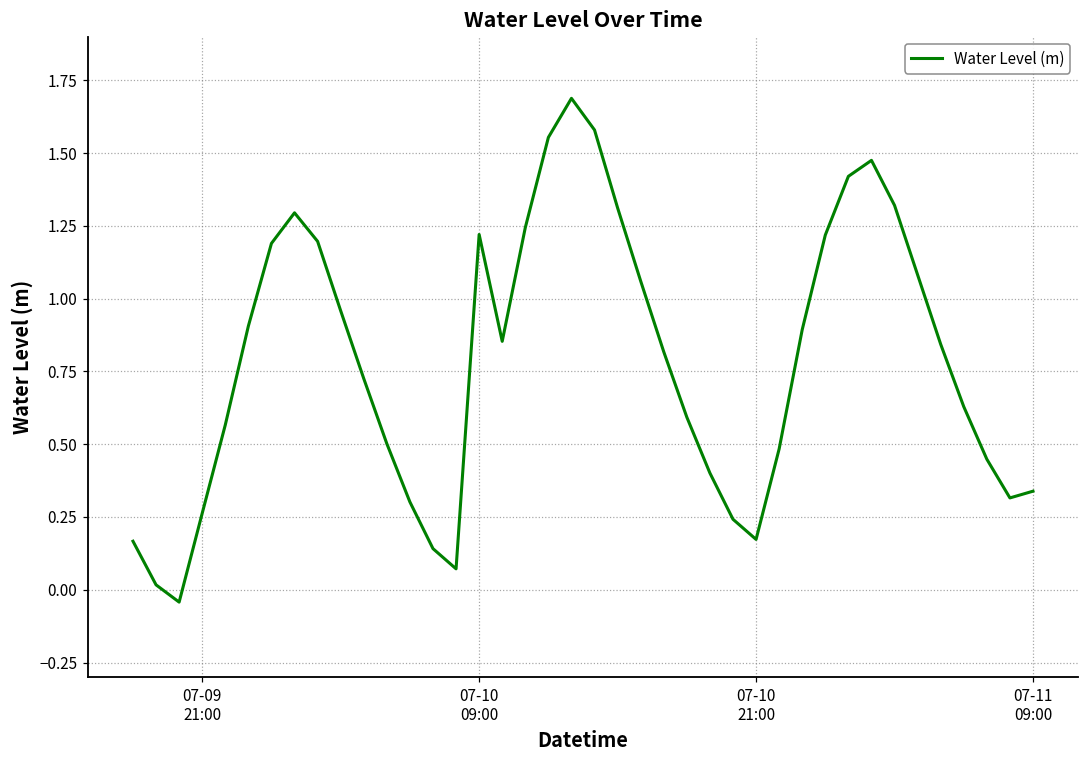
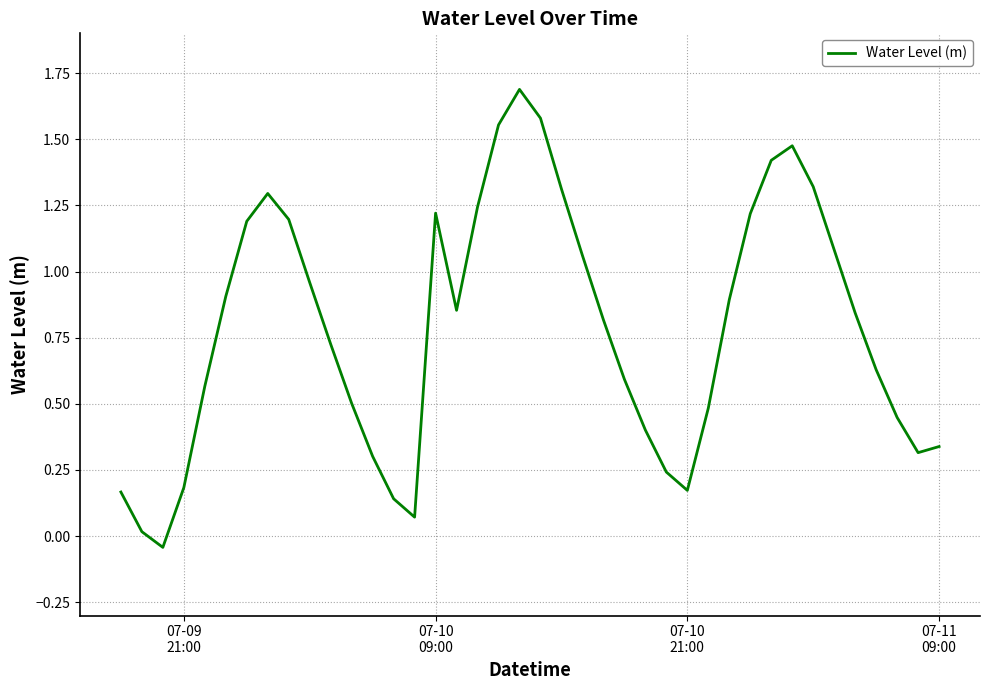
  {
-   "07-09 21:00": 0.26,
+   "07-09 21:00": 0.18,
    "07-10 09:00": 1.22,
    "07-10 21:00": 0.17,
    "07-11 09:00": 0.34
  }
